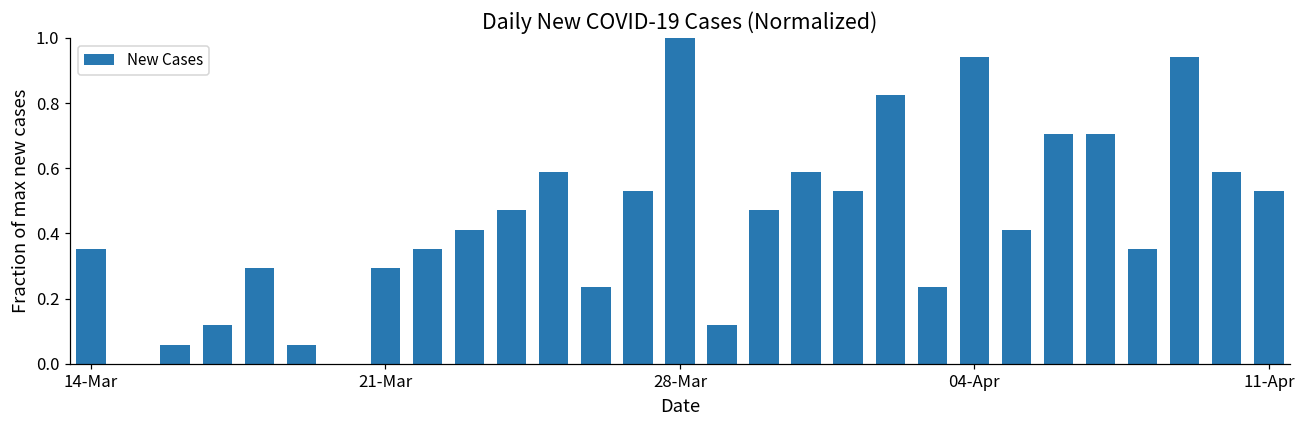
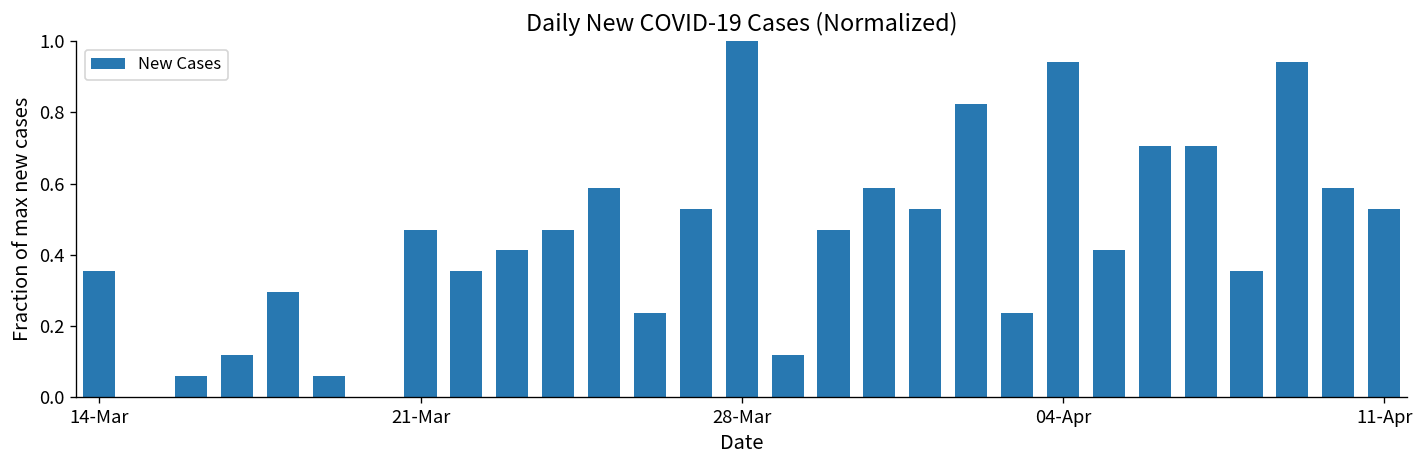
  {
    "14-Mar": 0.35,
-   "21-Mar": 0.29,
+   "21-Mar": 0.47,
    "28-Mar": 1.00,
    "04-Apr": 0.94,
    "11-Apr": 0.53
  }
